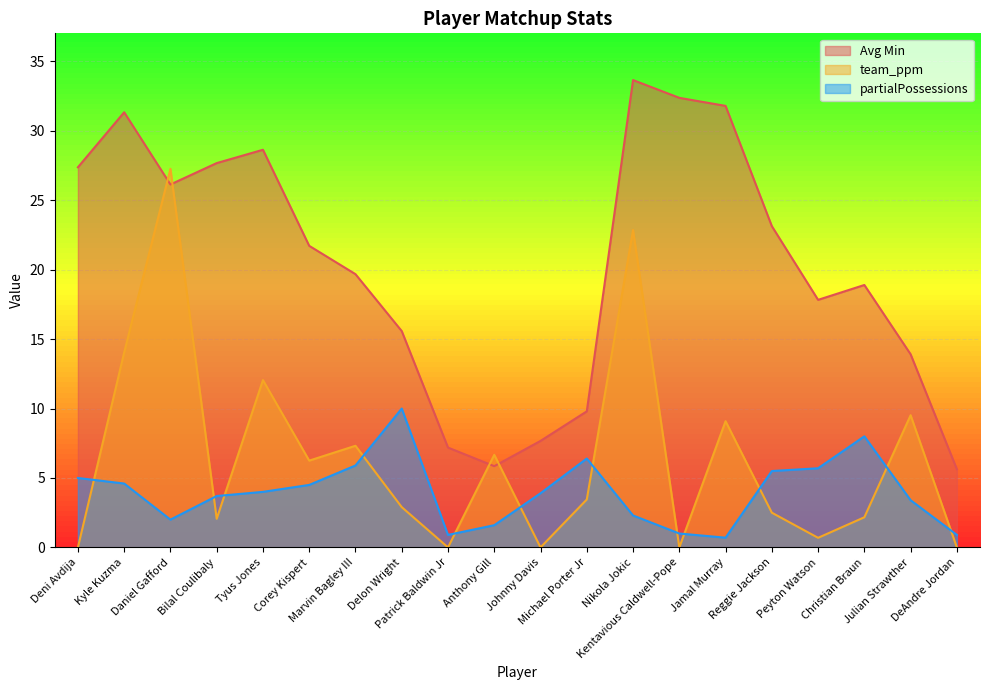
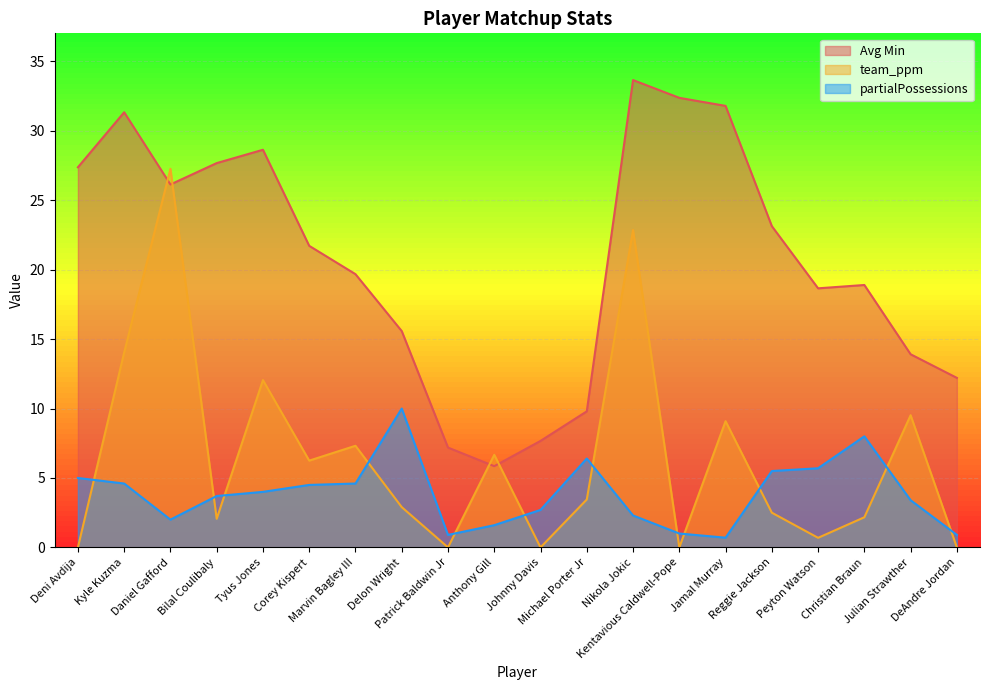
  {
    "Avg Min": {
      "Deni Avdija": 27.4,
      "Kyle Kuzma": 31.3,
      "Daniel Gafford": 26.1,
      "Bilal Coulibaly": 27.7,
      "Tyus Jones": 28.6,
      "Corey Kispert": 21.7,
      "Marvin Bagley III": 19.7,
      "Delon Wright": 15.6,
      "Patrick Baldwin Jr": 7.2,
      "Anthony Gill": 5.9,
      "Johnny Davis": 7.7,
      "Michael Porter Jr": 9.8,
      "Nikola Jokic": 33.7,
      "Kentavious Caldwell-Pope": 32.4,
      "Jamal Murray": 31.8,
      "Reggie Jackson": 23.1,
-     "Peyton Watson": 17.8,
+     "Peyton Watson": 18.7,
      "Christian Braun": 18.9,
      "Julian Strawther": 13.9,
-     "DeAndre Jordan": 5.6
+     "DeAndre Jordan": 12.2
    },
    "team_ppm": {
      "Deni Avdija": 0.0,
      "Kyle Kuzma": 14.0,
      "Daniel Gafford": 27.3,
      "Bilal Coulibaly": 2.1,
      "Tyus Jones": 12.1,
      "Corey Kispert": 6.3,
      "Marvin Bagley III": 7.3,
      "Delon Wright": 2.9,
      "Patrick Baldwin Jr": 0.0,
      "Anthony Gill": 6.7,
      "Johnny Davis": 0.0,
      "Michael Porter Jr": 3.5,
      "Nikola Jokic": 22.9,
      "Kentavious Caldwell-Pope": 0.0,
      "Jamal Murray": 9.1,
      "Reggie Jackson": 2.5,
      "Peyton Watson": 0.7,
      "Christian Braun": 2.2,
      "Julian Strawther": 9.5,
      "DeAndre Jordan": 0.0
    },
    "partialPossessions": {
      "Deni Avdija": 5.0,
      "Kyle Kuzma": 4.6,
      "Daniel Gafford": 2.0,
      "Bilal Coulibaly": 3.7,
      "Tyus Jones": 4.0,
      "Corey Kispert": 4.5,
-     "Marvin Bagley III": 5.9,
+     "Marvin Bagley III": 4.6,
      "Delon Wright": 10.0,
      "Patrick Baldwin Jr": 0.9,
      "Anthony Gill": 1.6,
-     "Johnny Davis": 3.9,
+     "Johnny Davis": 2.7,
      "Michael Porter Jr": 6.4,
      "Nikola Jokic": 2.3,
      "Kentavious Caldwell-Pope": 1.0,
      "Jamal Murray": 0.7,
      "Reggie Jackson": 5.5,
      "Peyton Watson": 5.7,
      "Christian Braun": 8.0,
      "Julian Strawther": 3.4,
      "DeAndre Jordan": 0.9
    }
  }
